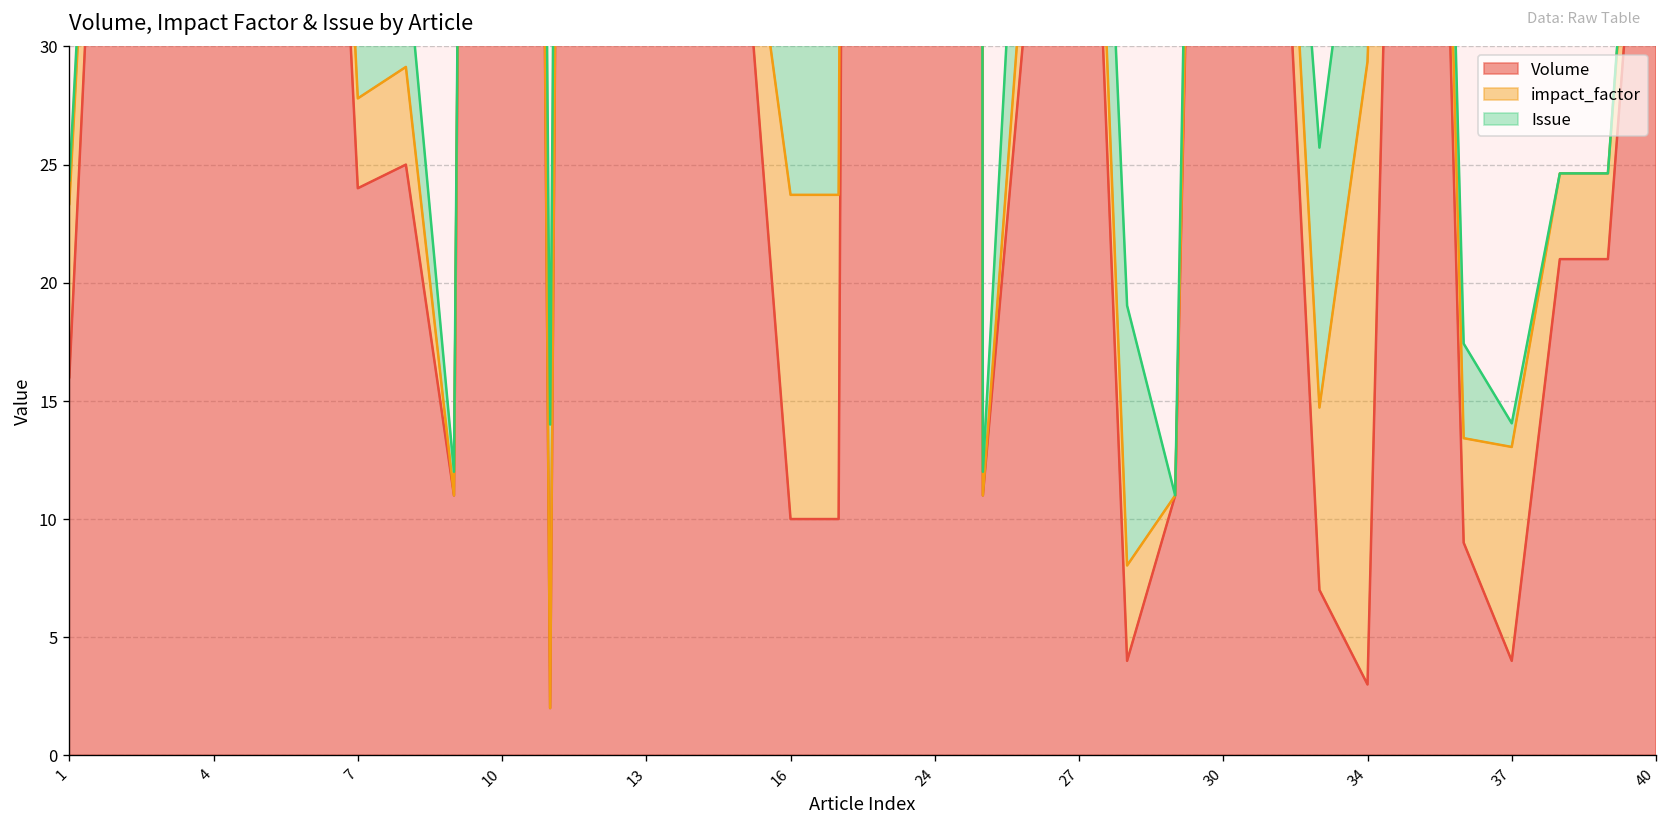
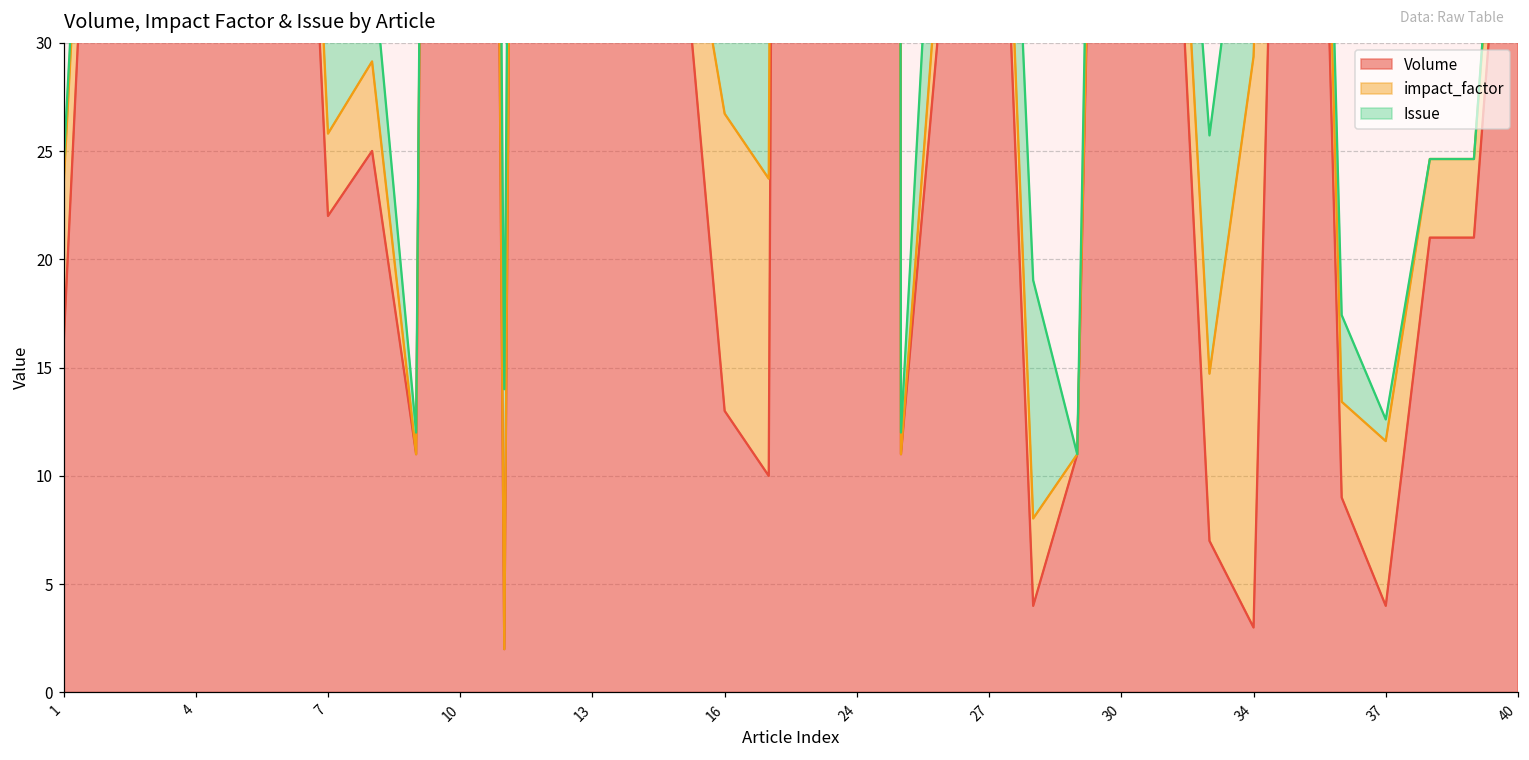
  {
    "Volume": {
      "1": 16,
-     "7": 24,
-     "16": 10,
+     "7": 22,
+     "16": 13,
      "34": 3,
      "37": 4
    },
    "impact_factor": {
      "1": 7.3,
      "7": 3.8,
      "16": 13.7,
      "34": 26.4,
-     "37": 9.1
+     "37": 7.6
    },
    "Issue": {
      "1": 1.0,
      "37": 1.0
    }
  }
